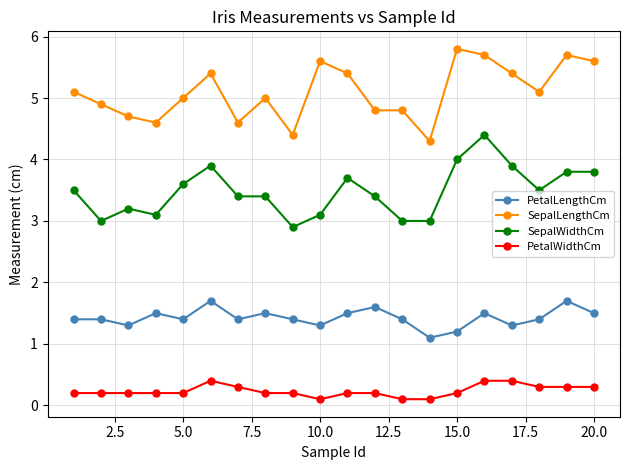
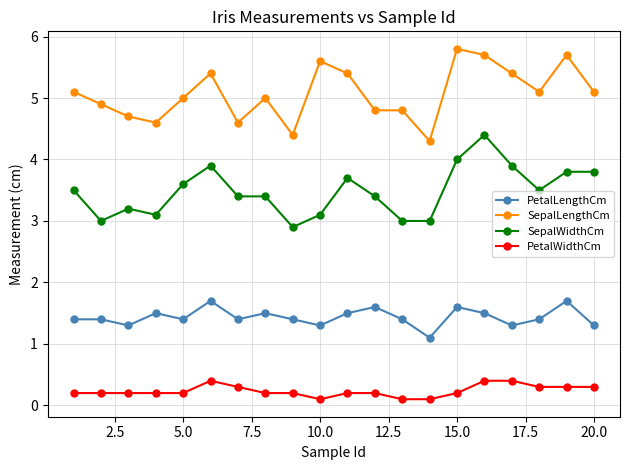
  {
    "PetalLengthCm": {
      "5.0": 1.4,
      "10.0": 1.3,
-     "15.0": 1.2,
-     "20.0": 1.5
+     "15.0": 1.6,
+     "20.0": 1.3
    },
    "SepalLengthCm": {
      "5.0": 5.0,
      "10.0": 5.6,
      "15.0": 5.8,
-     "20.0": 5.6
+     "20.0": 5.1
    },
    "SepalWidthCm": {
      "5.0": 3.6,
      "10.0": 3.1,
      "15.0": 4.0,
      "20.0": 3.8
    },
    "PetalWidthCm": {
      "5.0": 0.2,
      "10.0": 0.1,
      "15.0": 0.2,
      "20.0": 0.3
    }
  }
